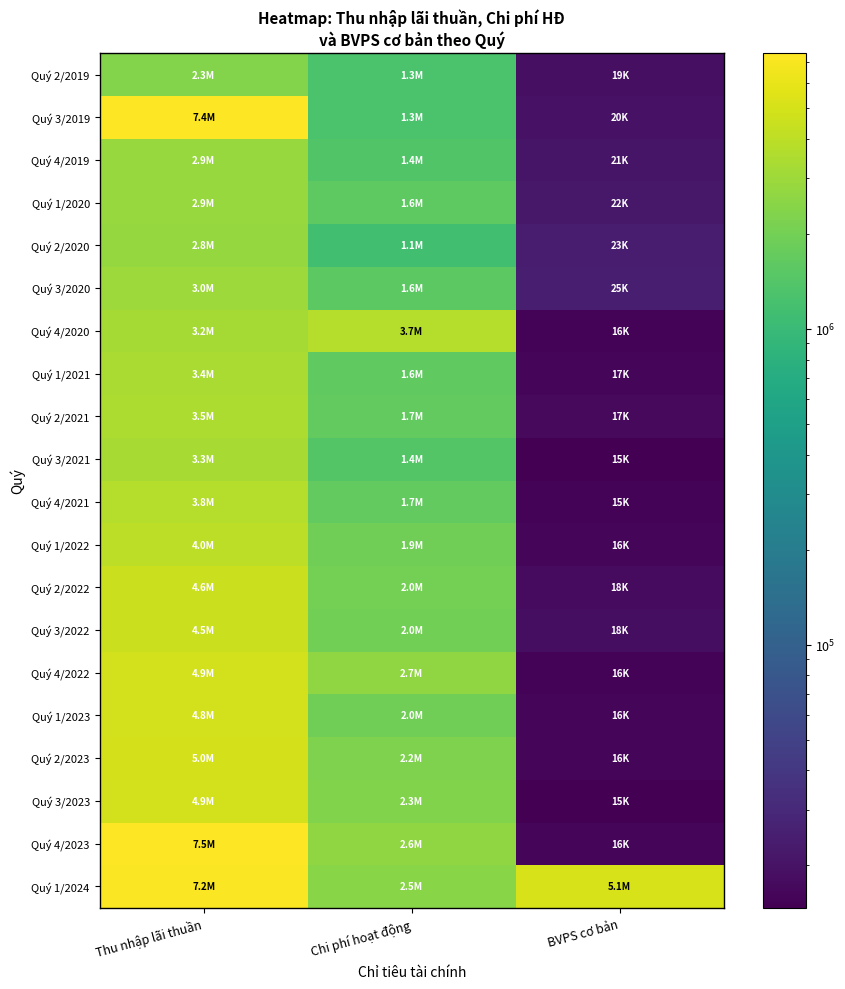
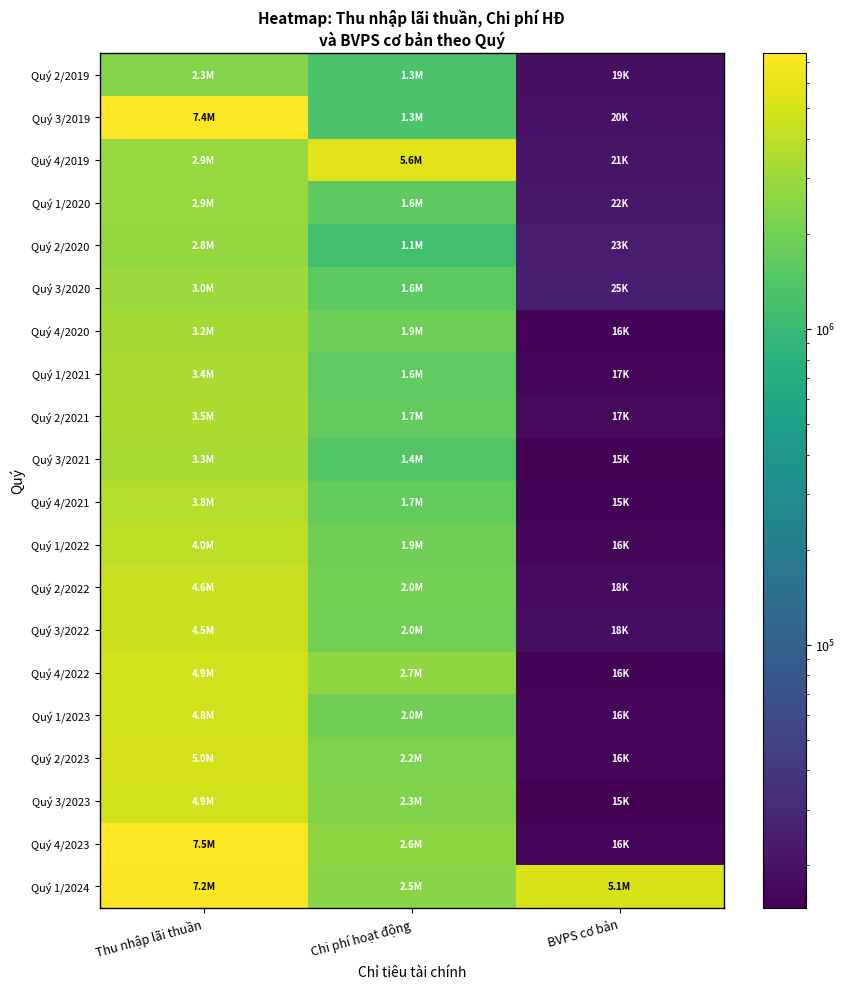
  {
    "Quý 2/2019": {
      "Thu nhập lãi thuần": "2.3M",
      "Chi phí hoạt động": "1.3M",
      "BVPS cơ bản": "19K"
    },
    "Quý 3/2019": {
      "Thu nhập lãi thuần": "7.4M",
      "Chi phí hoạt động": "1.3M",
      "BVPS cơ bản": "20K"
    },
    "Quý 4/2019": {
      "Thu nhập lãi thuần": "2.9M",
-     "Chi phí hoạt động": "1.4M",
+     "Chi phí hoạt động": "5.6M",
      "BVPS cơ bản": "21K"
    },
    "Quý 1/2020": {
      "Thu nhập lãi thuần": "2.9M",
      "Chi phí hoạt động": "1.6M",
      "BVPS cơ bản": "22K"
    },
    "Quý 2/2020": {
      "Thu nhập lãi thuần": "2.8M",
      "Chi phí hoạt động": "1.1M",
      "BVPS cơ bản": "23K"
    },
    "Quý 3/2020": {
      "Thu nhập lãi thuần": "3.0M",
      "Chi phí hoạt động": "1.6M",
      "BVPS cơ bản": "25K"
    },
    "Quý 4/2020": {
      "Thu nhập lãi thuần": "3.2M",
-     "Chi phí hoạt động": "3.7M",
+     "Chi phí hoạt động": "1.9M",
      "BVPS cơ bản": "16K"
    },
    "Quý 1/2021": {
      "Thu nhập lãi thuần": "3.4M",
      "Chi phí hoạt động": "1.6M",
      "BVPS cơ bản": "17K"
    },
    "Quý 2/2021": {
      "Thu nhập lãi thuần": "3.5M",
      "Chi phí hoạt động": "1.7M",
      "BVPS cơ bản": "17K"
    },
    "Quý 3/2021": {
      "Thu nhập lãi thuần": "3.3M",
      "Chi phí hoạt động": "1.4M",
      "BVPS cơ bản": "15K"
    },
    "Quý 4/2021": {
      "Thu nhập lãi thuần": "3.8M",
      "Chi phí hoạt động": "1.7M",
      "BVPS cơ bản": "15K"
    },
    "Quý 1/2022": {
      "Thu nhập lãi thuần": "4.0M",
      "Chi phí hoạt động": "1.9M",
      "BVPS cơ bản": "16K"
    },
    "Quý 2/2022": {
      "Thu nhập lãi thuần": "4.6M",
      "Chi phí hoạt động": "2.0M",
      "BVPS cơ bản": "18K"
    },
    "Quý 3/2022": {
      "Thu nhập lãi thuần": "4.5M",
      "Chi phí hoạt động": "2.0M",
      "BVPS cơ bản": "18K"
    },
    "Quý 4/2022": {
      "Thu nhập lãi thuần": "4.9M",
      "Chi phí hoạt động": "2.7M",
      "BVPS cơ bản": "16K"
    },
    "Quý 1/2023": {
      "Thu nhập lãi thuần": "4.8M",
      "Chi phí hoạt động": "2.0M",
      "BVPS cơ bản": "16K"
    },
    "Quý 2/2023": {
      "Thu nhập lãi thuần": "5.0M",
      "Chi phí hoạt động": "2.2M",
      "BVPS cơ bản": "16K"
    },
    "Quý 3/2023": {
      "Thu nhập lãi thuần": "4.9M",
      "Chi phí hoạt động": "2.3M",
      "BVPS cơ bản": "15K"
    },
    "Quý 4/2023": {
      "Thu nhập lãi thuần": "7.5M",
      "Chi phí hoạt động": "2.6M",
      "BVPS cơ bản": "16K"
    },
    "Quý 1/2024": {
      "Thu nhập lãi thuần": "7.2M",
      "Chi phí hoạt động": "2.5M",
      "BVPS cơ bản": "5.1M"
    }
  }
